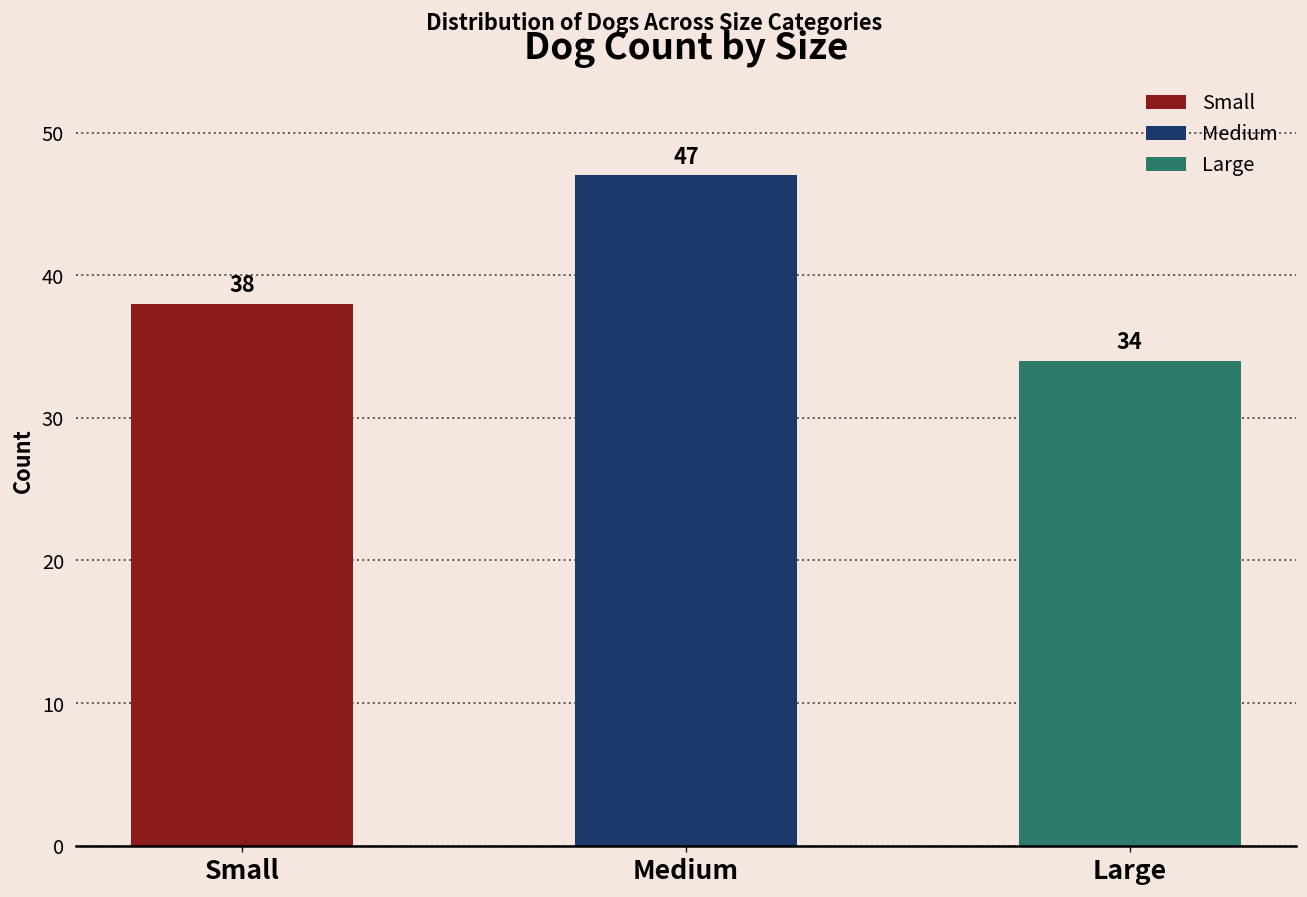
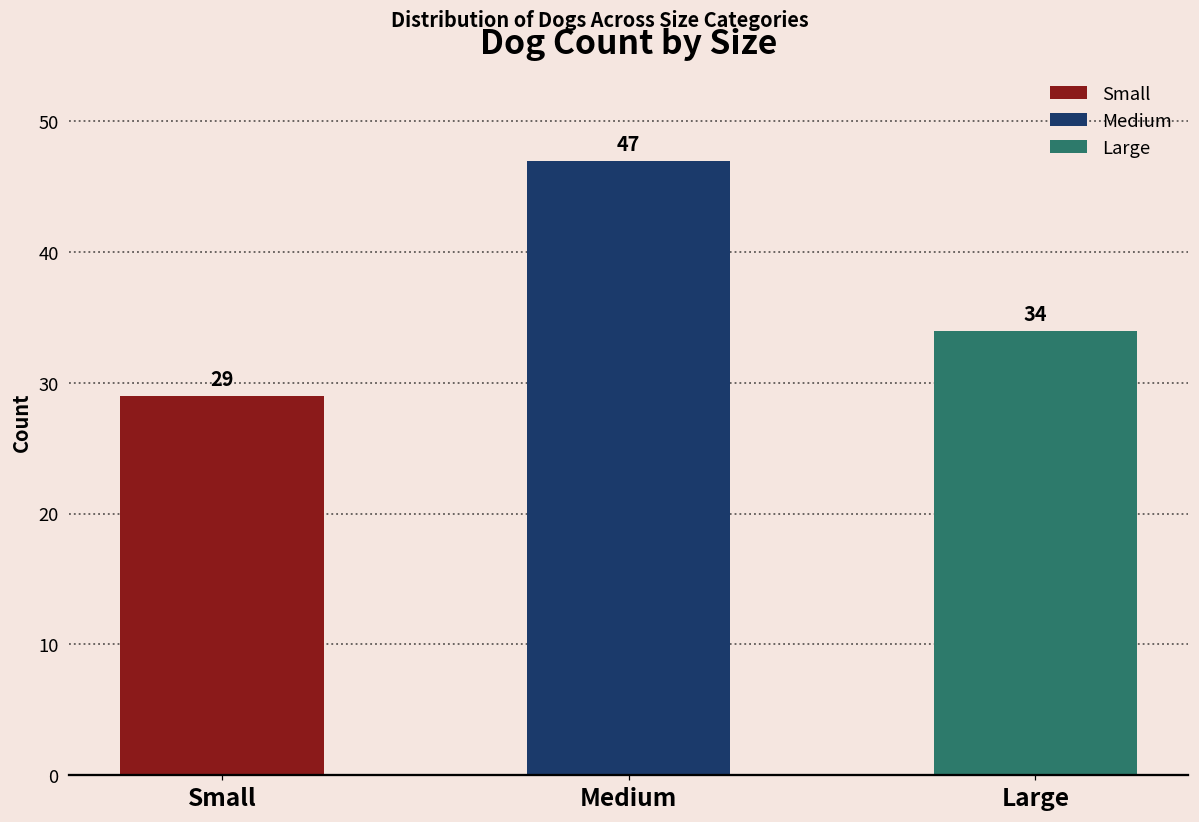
  {
-   "Small": 38,
+   "Small": 29,
    "Medium": 47,
    "Large": 34
  }
